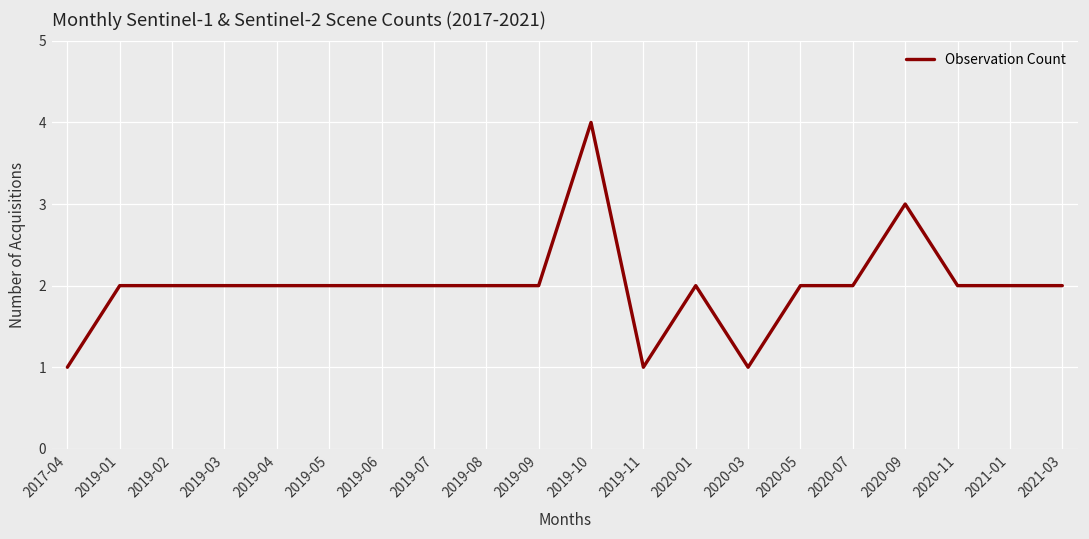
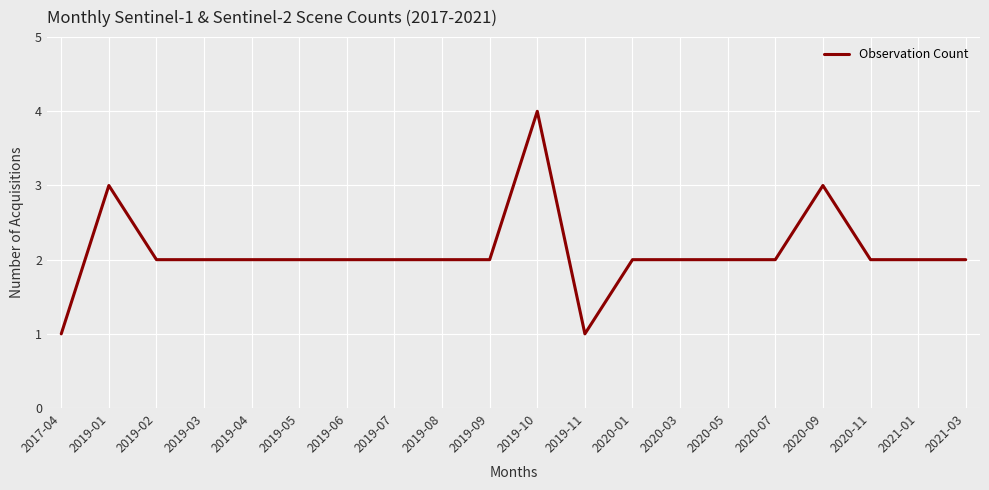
  {
    "2017-04": 1,
-   "2019-01": 2,
+   "2019-01": 3,
    "2019-02": 2,
    "2019-03": 2,
    "2019-04": 2,
    "2019-05": 2,
    "2019-06": 2,
    "2019-07": 2,
    "2019-08": 2,
    "2019-09": 2,
    "2019-10": 4,
    "2019-11": 1,
    "2020-01": 2,
-   "2020-03": 1,
+   "2020-03": 2,
    "2020-05": 2,
    "2020-07": 2,
    "2020-09": 3,
    "2020-11": 2,
    "2021-01": 2,
    "2021-03": 2
  }
